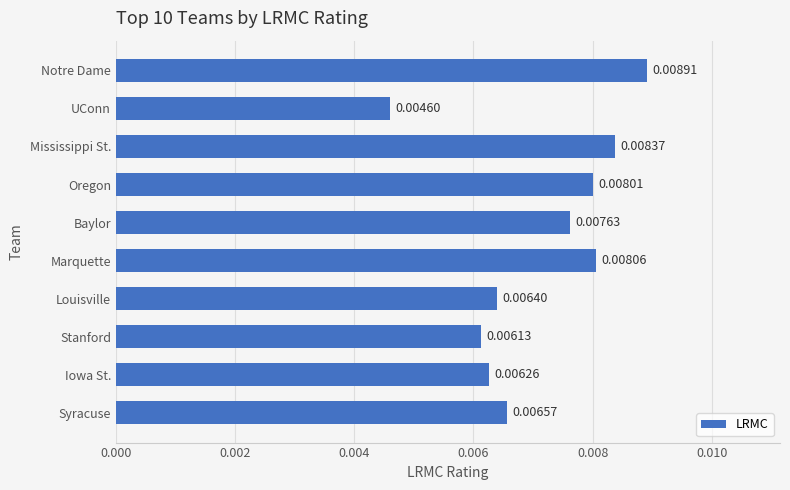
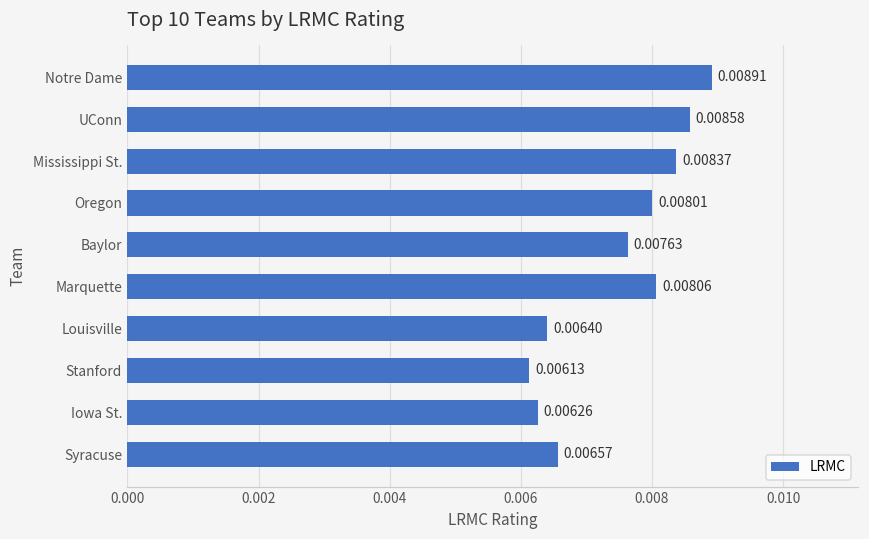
  {
    "Notre Dame": 0.00891,
-   "UConn": 0.00460,
+   "UConn": 0.00858,
    "Mississippi St.": 0.00837,
    "Oregon": 0.00801,
    "Baylor": 0.00763,
    "Marquette": 0.00806,
    "Louisville": 0.00640,
    "Stanford": 0.00613,
    "Iowa St.": 0.00626,
    "Syracuse": 0.00657
  }
